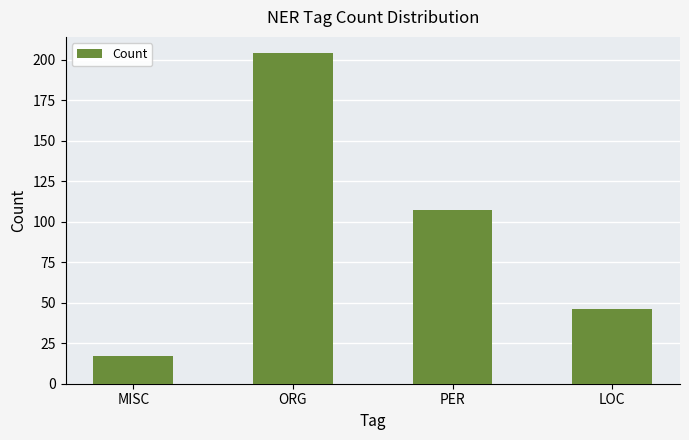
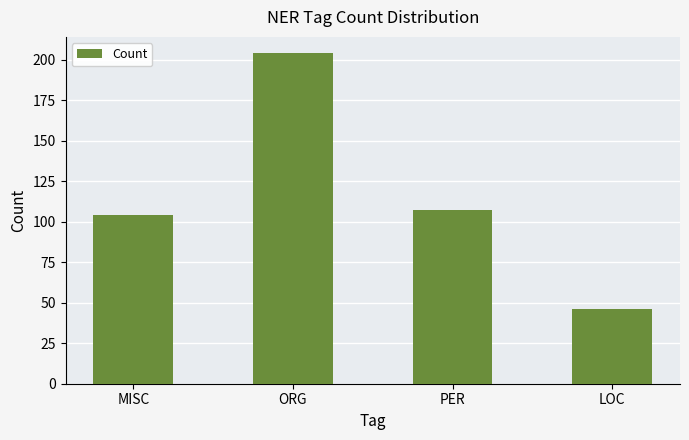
  {
-   "MISC": 17,
+   "MISC": 104,
    "ORG": 204,
    "PER": 107,
    "LOC": 46
  }
